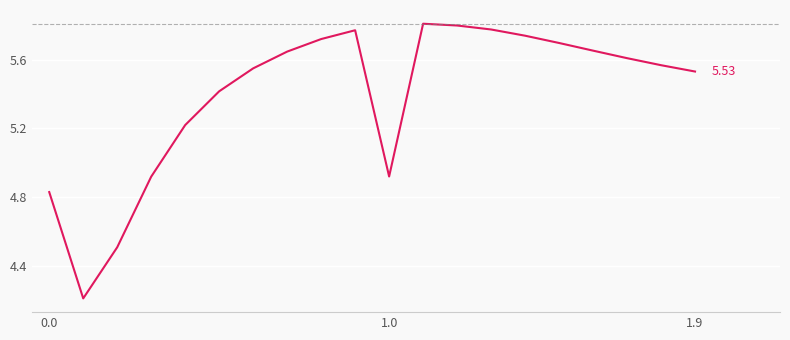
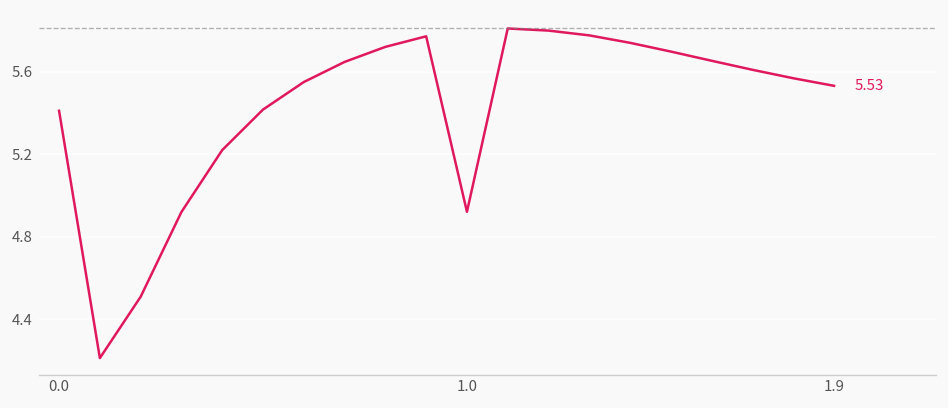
  {
-   "0.0": 4.83,
+   "0.0": 5.41,
    "1.0": 4.92
  }
